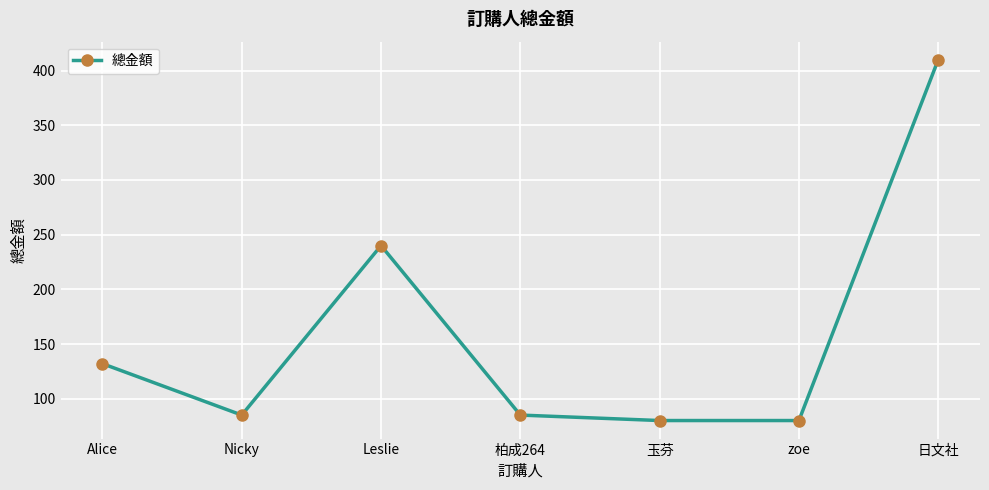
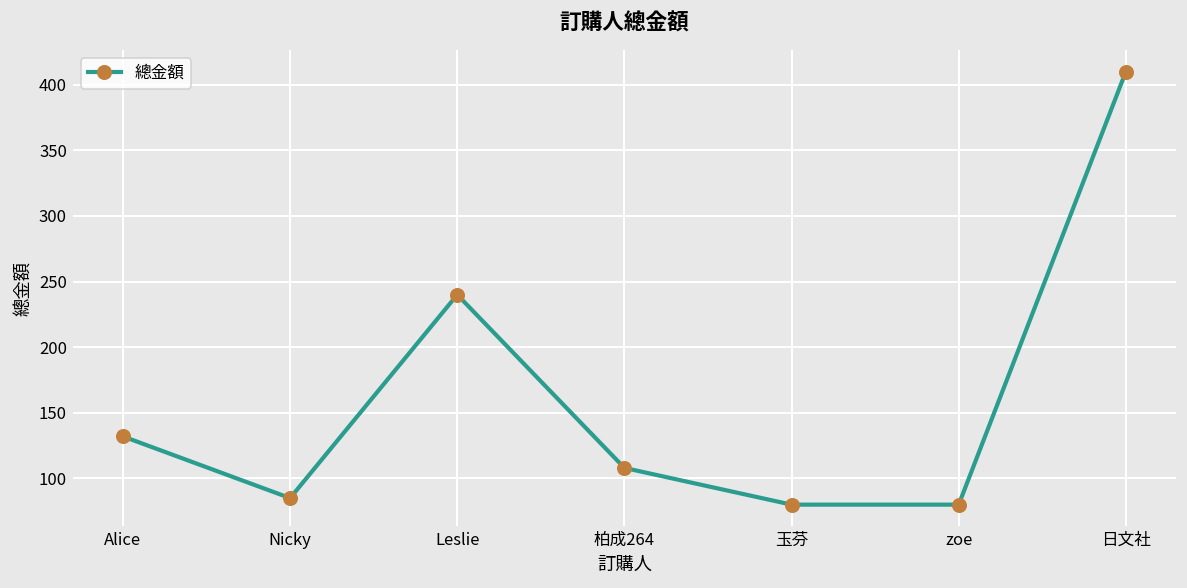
  {
    "Alice": 132,
    "Nicky": 85,
    "Leslie": 240,
-   "柏成264": 85,
+   "柏成264": 108,
    "玉芬": 80,
    "zoe": 80,
    "日文社": 410
  }
